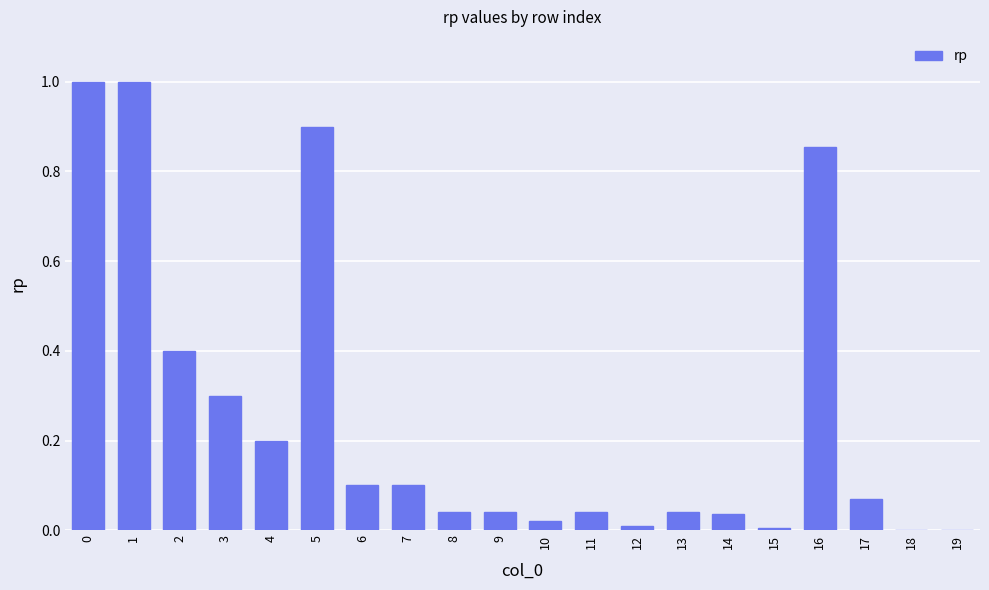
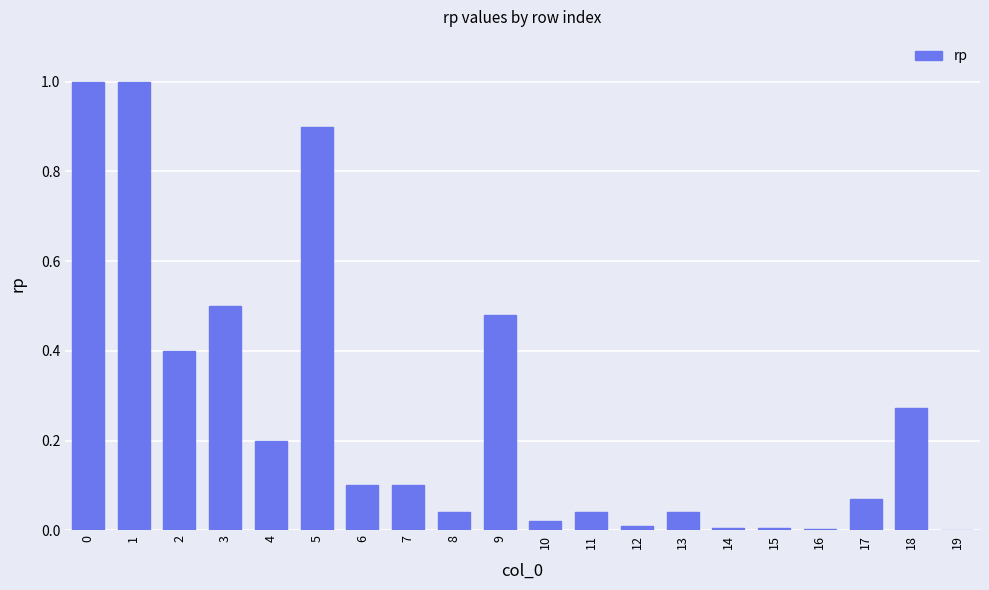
  {
    "0": 1.00,
    "1": 1.00,
    "2": 0.40,
-   "3": 0.3,
+   "3": 0.5,
    "4": 0.20,
    "5": 0.90,
    "6": 0.10,
    "7": 0.10,
    "8": 0.04,
-   "9": 0.04,
+   "9": 0.48,
    "10": 0.02,
    "11": 0.04,
    "12": 0.01,
    "13": 0.04,
-   "14": 0.04,
-   "16": 0.86,
+   "14": 0.00,
+   "16": 0.00,
    "17": 0.07,
-   "18": 0.00
+   "18": 0.27
  }
